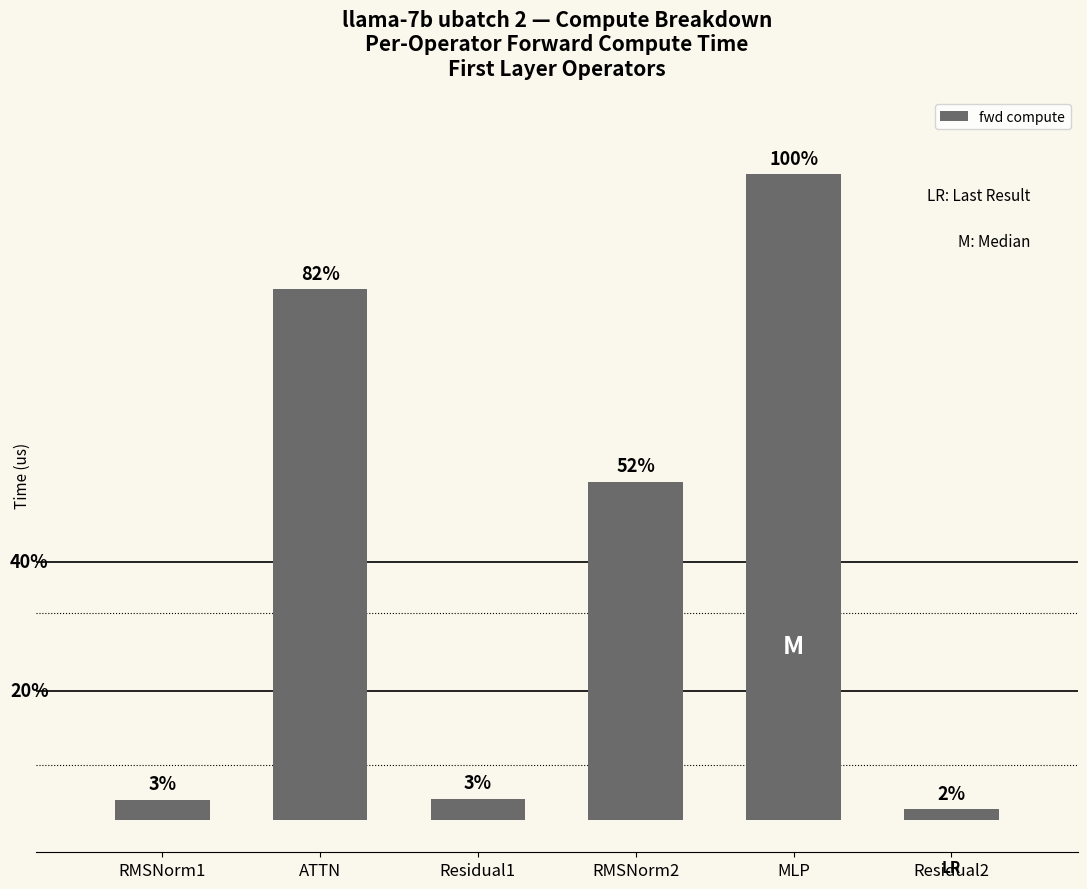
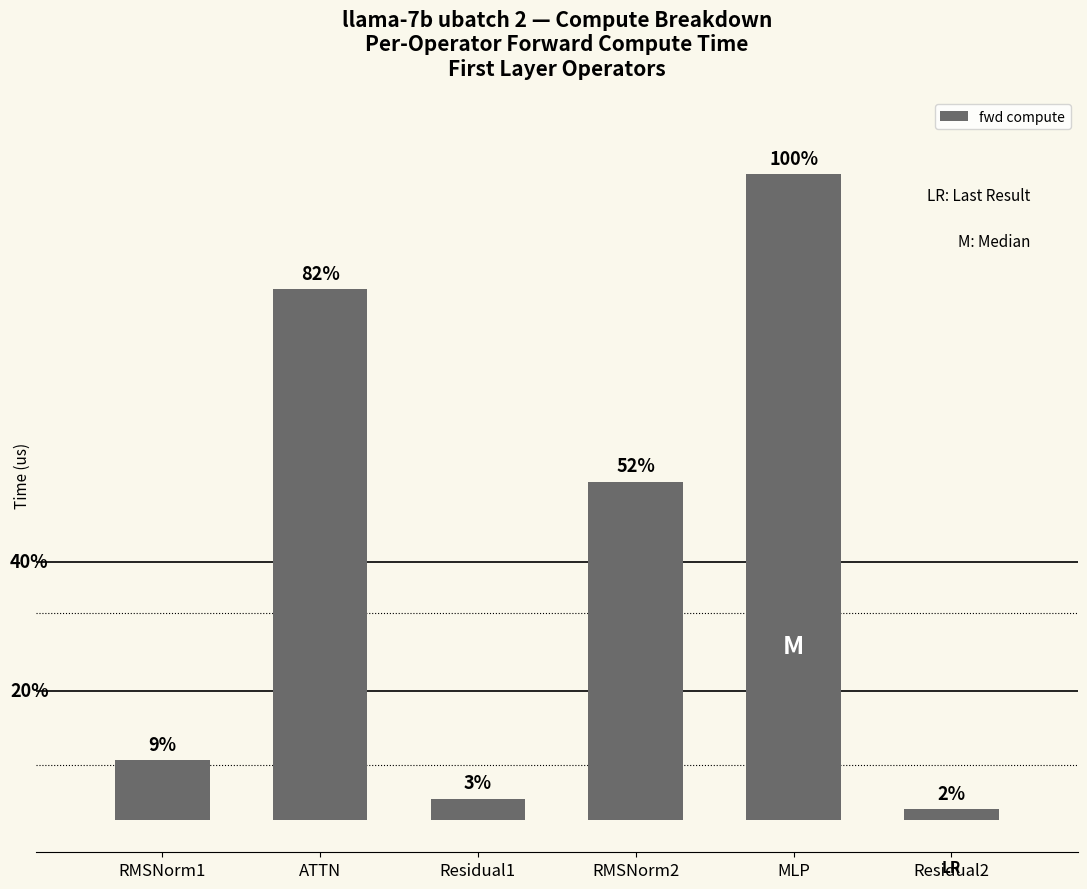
  {
-   "RMSNorm1": "3%",
+   "RMSNorm1": "9%",
    "Residual1": "3%",
    "Residual2": "2%"
  }
